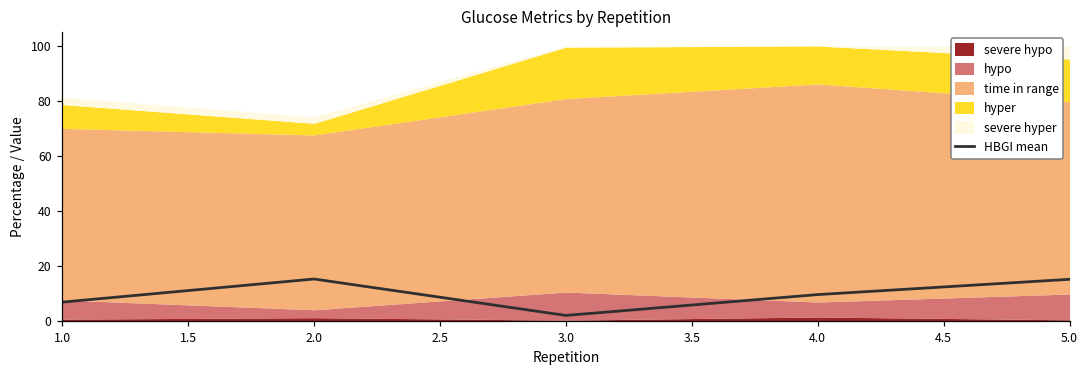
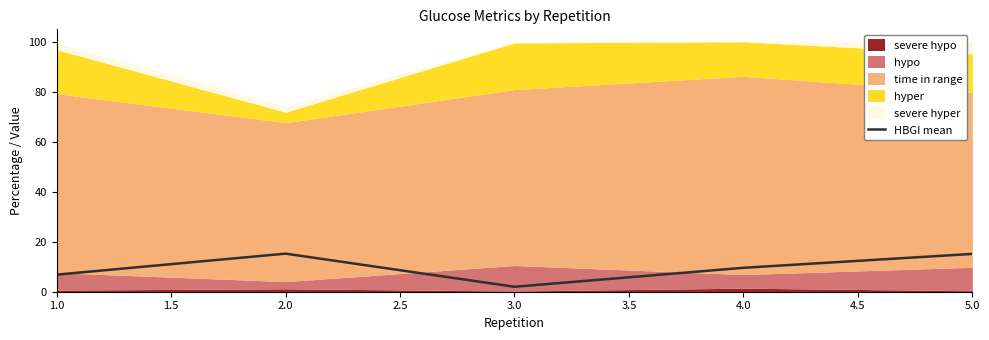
  {
    "HBGI mean": {
      "2.0": 15,
      "3.0": 2,
      "4.0": 10,
      "5.0": 15
    },
    "severe hypo": {
      "2.0": 1,
      "4.0": 1
    },
    "hypo": {
      "2.0": 3,
      "3.0": 10,
      "4.0": 5,
      "5.0": 9
    },
    "time in range": {
-     "1.0": 62,
+     "1.0": 72,
      "2.0": 64,
      "3.0": 70,
      "4.0": 79,
      "5.0": 70
    },
    "hyper": {
-     "1.0": 9,
+     "1.0": 18,
      "2.0": 4,
      "5.0": 15
    },
    "severe hyper": {
      "1.0": 3,
      "2.0": 2,
      "5.0": 5
    }
  }
